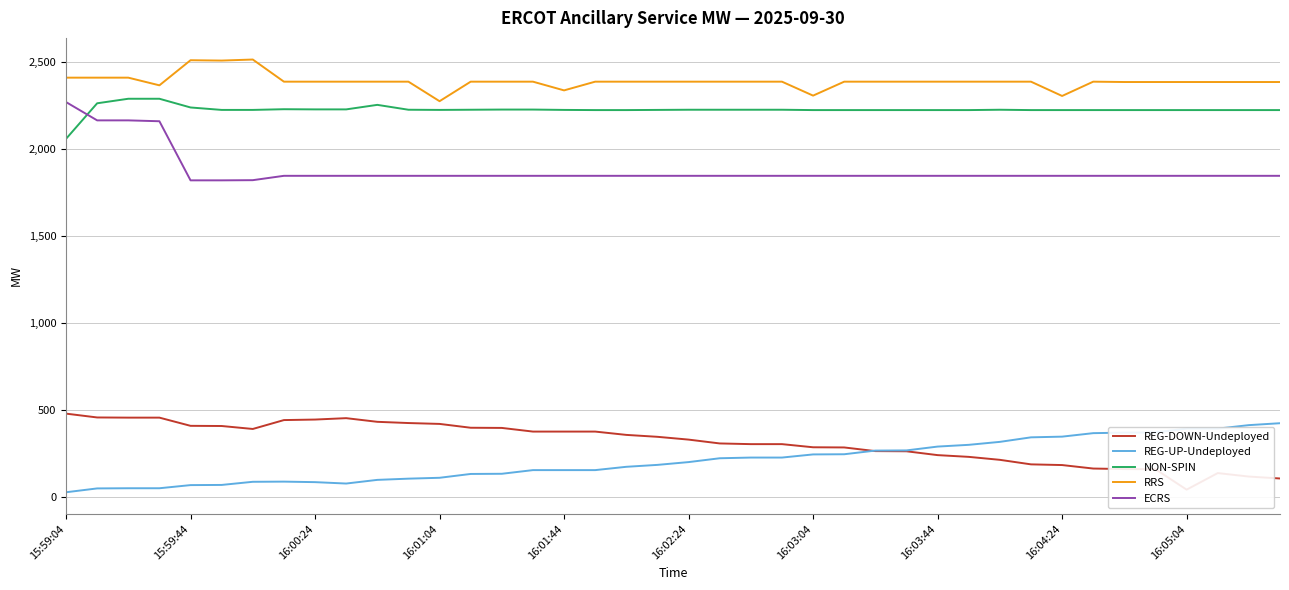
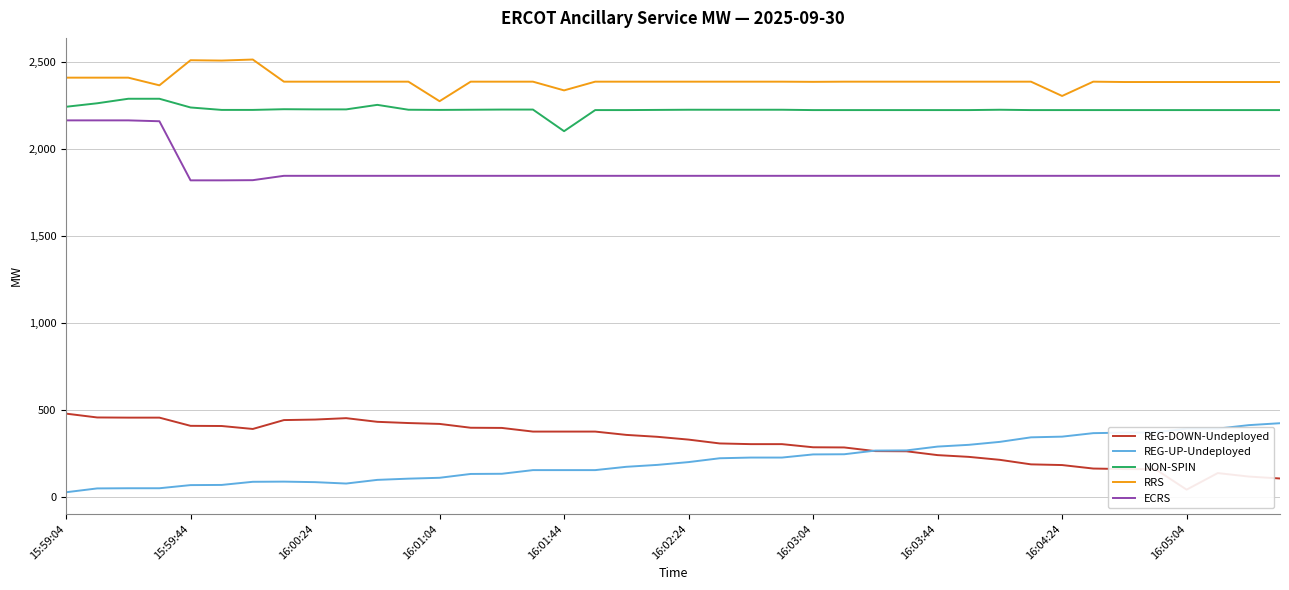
  {
    "REG-DOWN-Undeployed": {
      "15:59:04": "480",
      "15:59:44": "410",
      "16:00:24": "450",
      "16:01:04": "420",
      "16:01:44": "380",
      "16:02:24": "330",
      "16:03:04": "290",
      "16:03:44": "240",
      "16:04:24": "190"
    },
    "REG-UP-Undeployed": {
      "15:59:04": "30",
      "15:59:44": "70",
      "16:00:24": "90",
      "16:01:04": "110",
      "16:01:44": "160",
      "16:02:24": "200",
      "16:03:04": "250",
      "16:03:44": "290",
      "16:04:24": "350"
    },
    "NON-SPIN": {
-     "15:59:04": "2,060",
+     "15:59:04": "2,240",
      "15:59:44": "2,240",
      "16:00:24": "2,230",
      "16:01:04": "2,220",
-     "16:01:44": "2,220",
+     "16:01:44": "2,100",
      "16:02:24": "2,220",
      "16:03:04": "2,220",
      "16:03:44": "2,220",
      "16:04:24": "2,220",
      "16:05:04": "2,220"
    },
    "RRS": {
      "15:59:04": "2,410",
      "15:59:44": "2,510",
      "16:00:24": "2,390",
      "16:01:04": "2,270",
      "16:01:44": "2,340",
      "16:02:24": "2,390",
-     "16:03:04": "2,310",
+     "16:03:04": "2,380",
      "16:03:44": "2,390",
      "16:04:24": "2,300",
      "16:05:04": "2,380"
    },
    "ECRS": {
-     "15:59:04": "2,270",
+     "15:59:04": "2,160",
      "15:59:44": "1,820",
      "16:00:24": "1,850",
      "16:01:04": "1,850",
      "16:01:44": "1,850",
      "16:02:24": "1,850",
      "16:03:04": "1,850",
      "16:03:44": "1,850",
      "16:04:24": "1,850",
      "16:05:04": "1,850"
    }
  }
